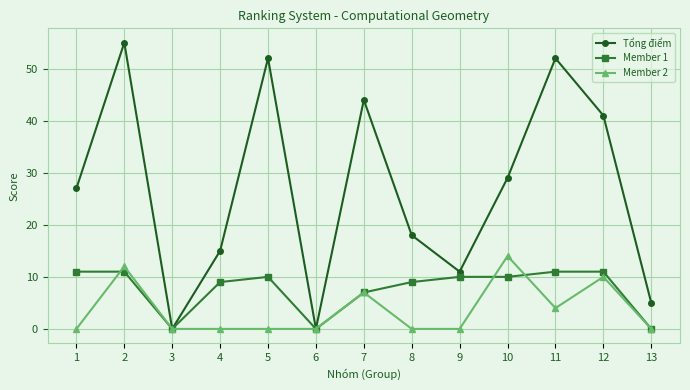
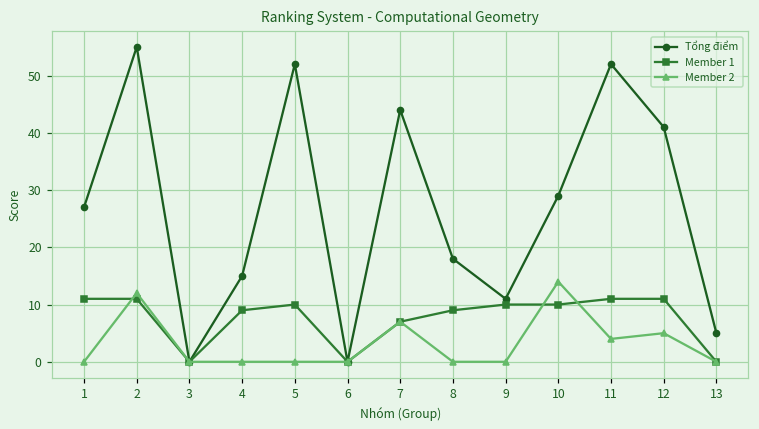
  {
    "Member 2": {
      "1": 0,
      "2": 12,
      "4": 0,
      "5": 0,
      "8": 0,
      "9": 0,
      "10": 14,
      "11": 4,
-     "12": 10
+     "12": 5
    }
  }
